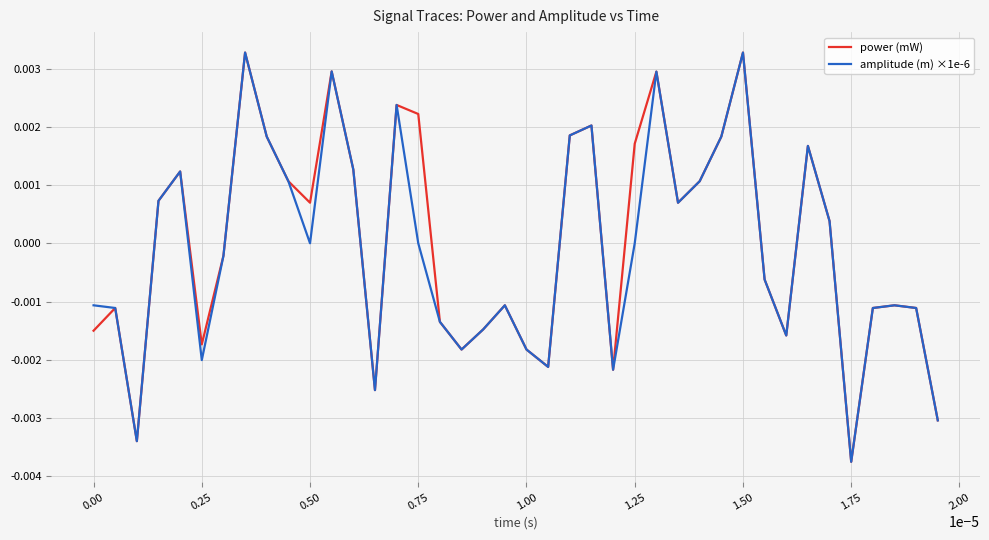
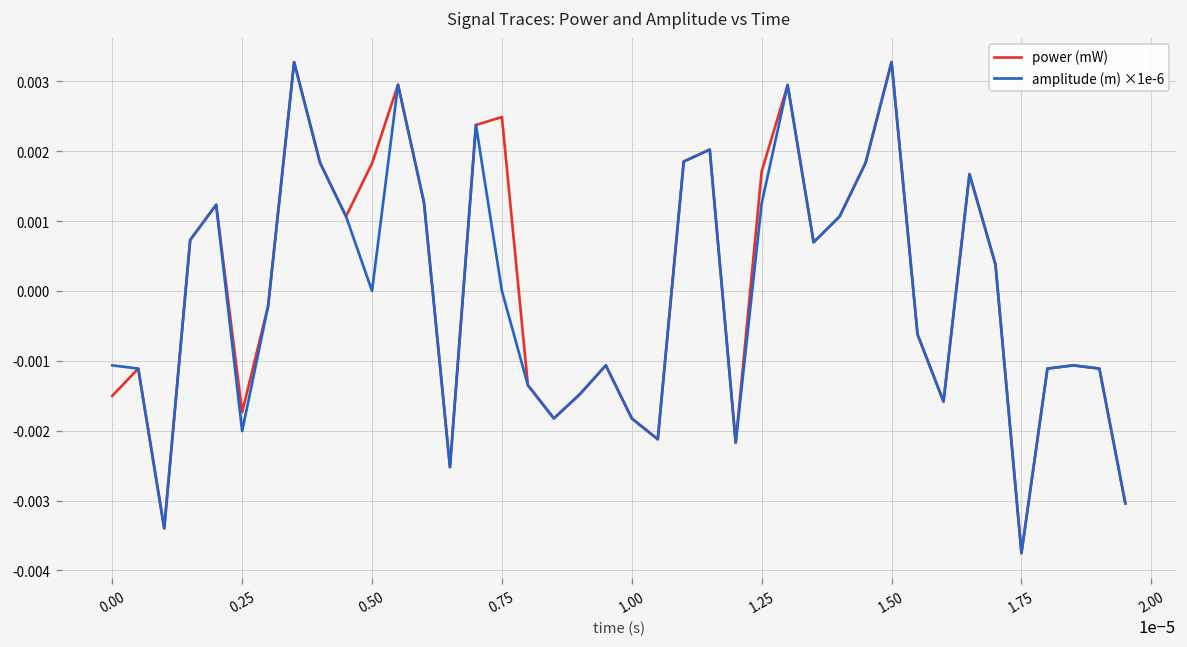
  {
    "power (mW)": {
      "0.00": -0.0015,
      "0.25": -0.0017,
-     "0.50": 0.0007,
-     "0.75": 0.0022,
+     "0.50": 0.0018,
+     "0.75": 0.0025,
      "1.25": 0.0017
    },
    "amplitude (m) ×1e-6": {
      "0.00": -0.0011,
      "0.25": -0.0020,
      "0.50": 0.0000,
      "0.75": 0.0000,
-     "1.25": 0.0000
+     "1.25": 0.0013
    }
  }
